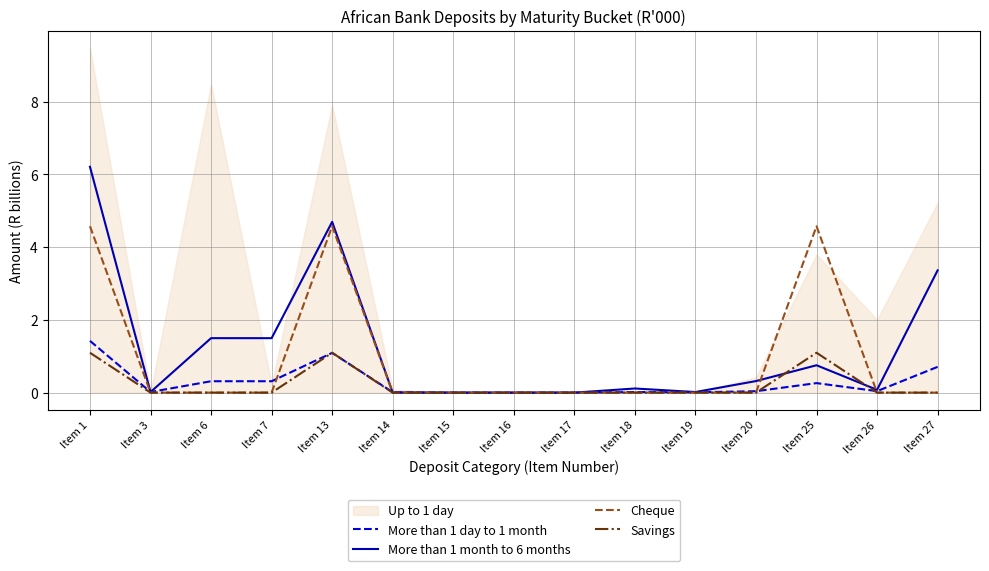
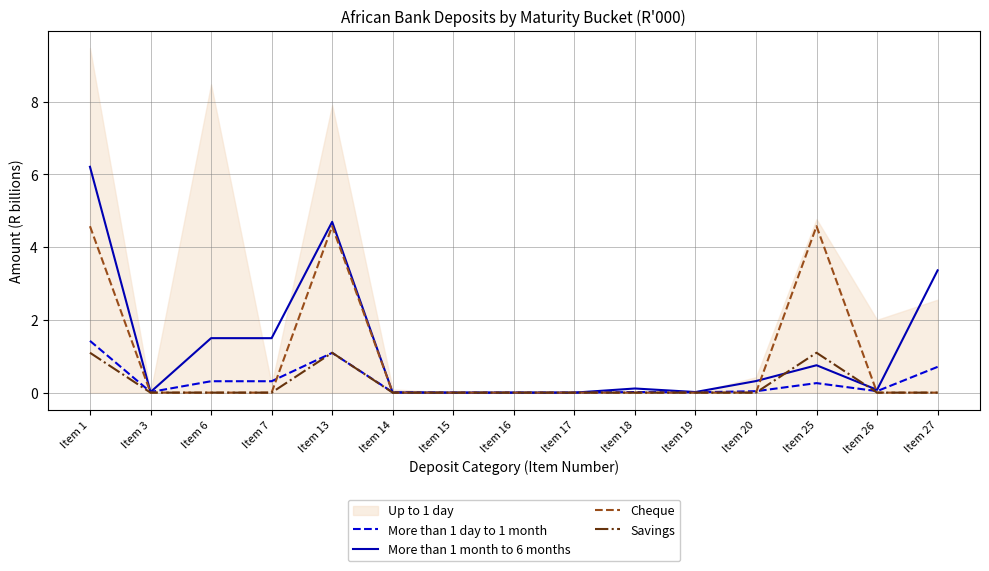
  {
    "Up to 1 day": {
      "Item 1": 9.5,
      "Item 6": 8.5,
      "Item 7": 0.2,
      "Item 13": 7.9,
      "Item 14": 0.1,
      "Item 20": 0.4,
-     "Item 25": 3.8,
+     "Item 25": 4.8,
      "Item 26": 2.0,
-     "Item 27": 5.2
+     "Item 27": 2.6
    }
  }
